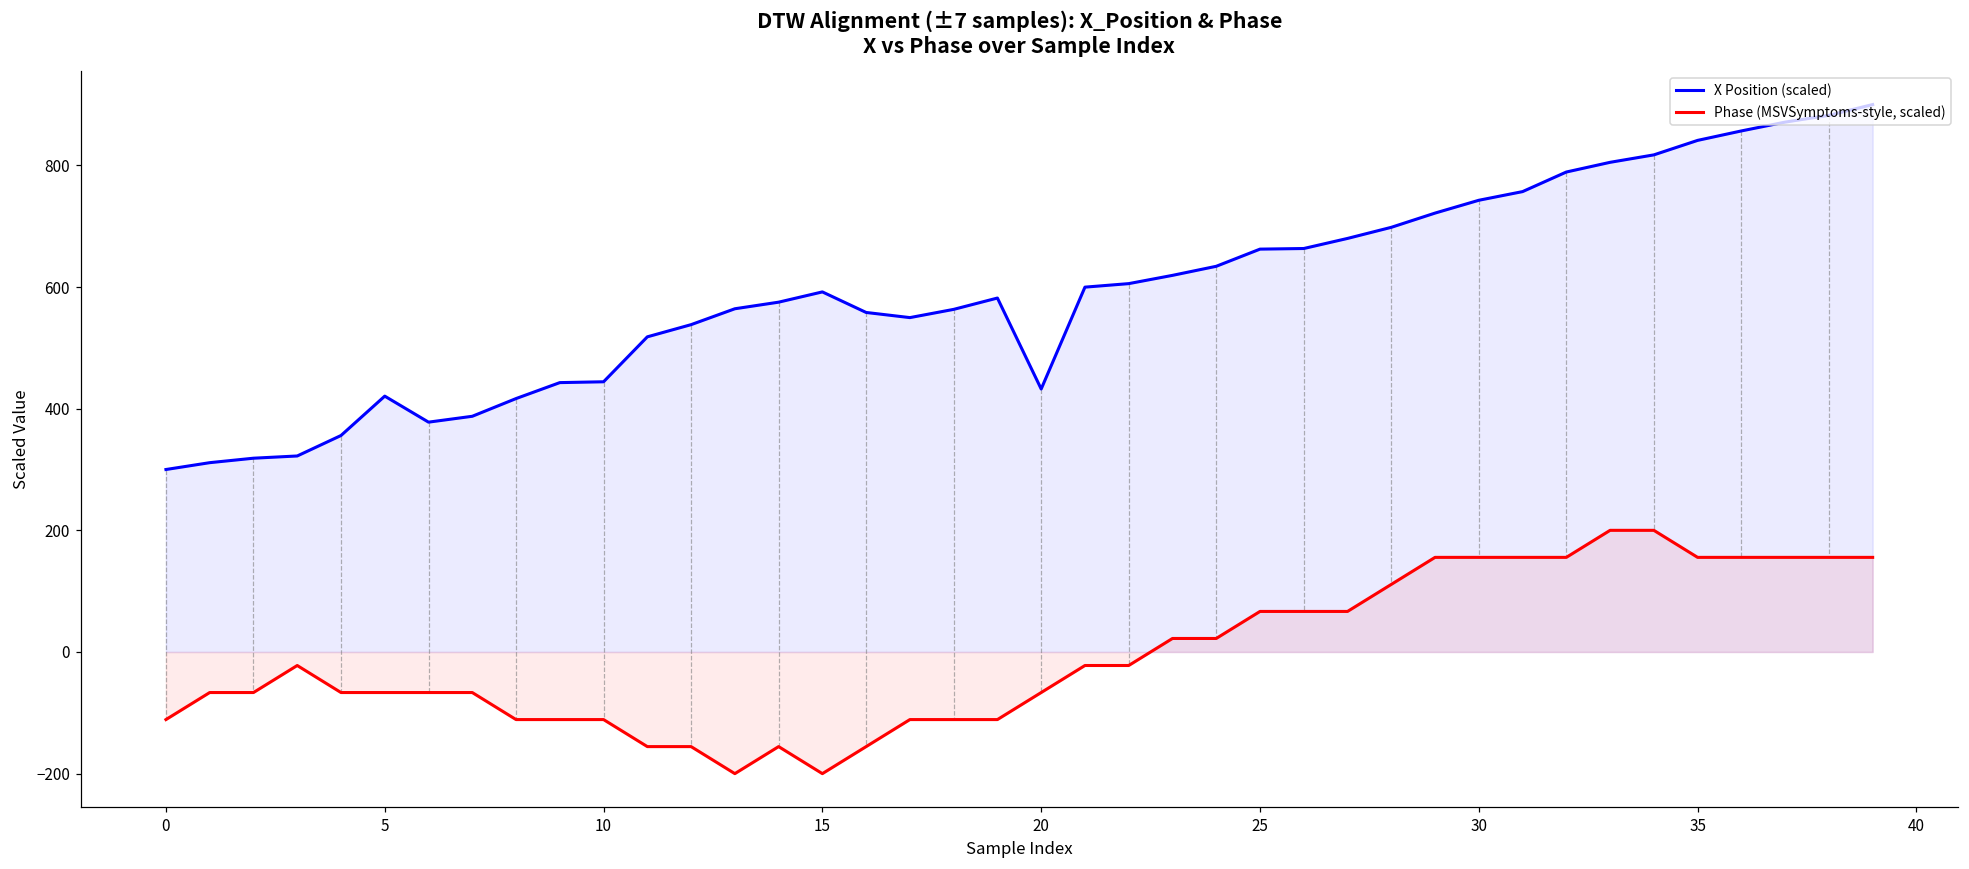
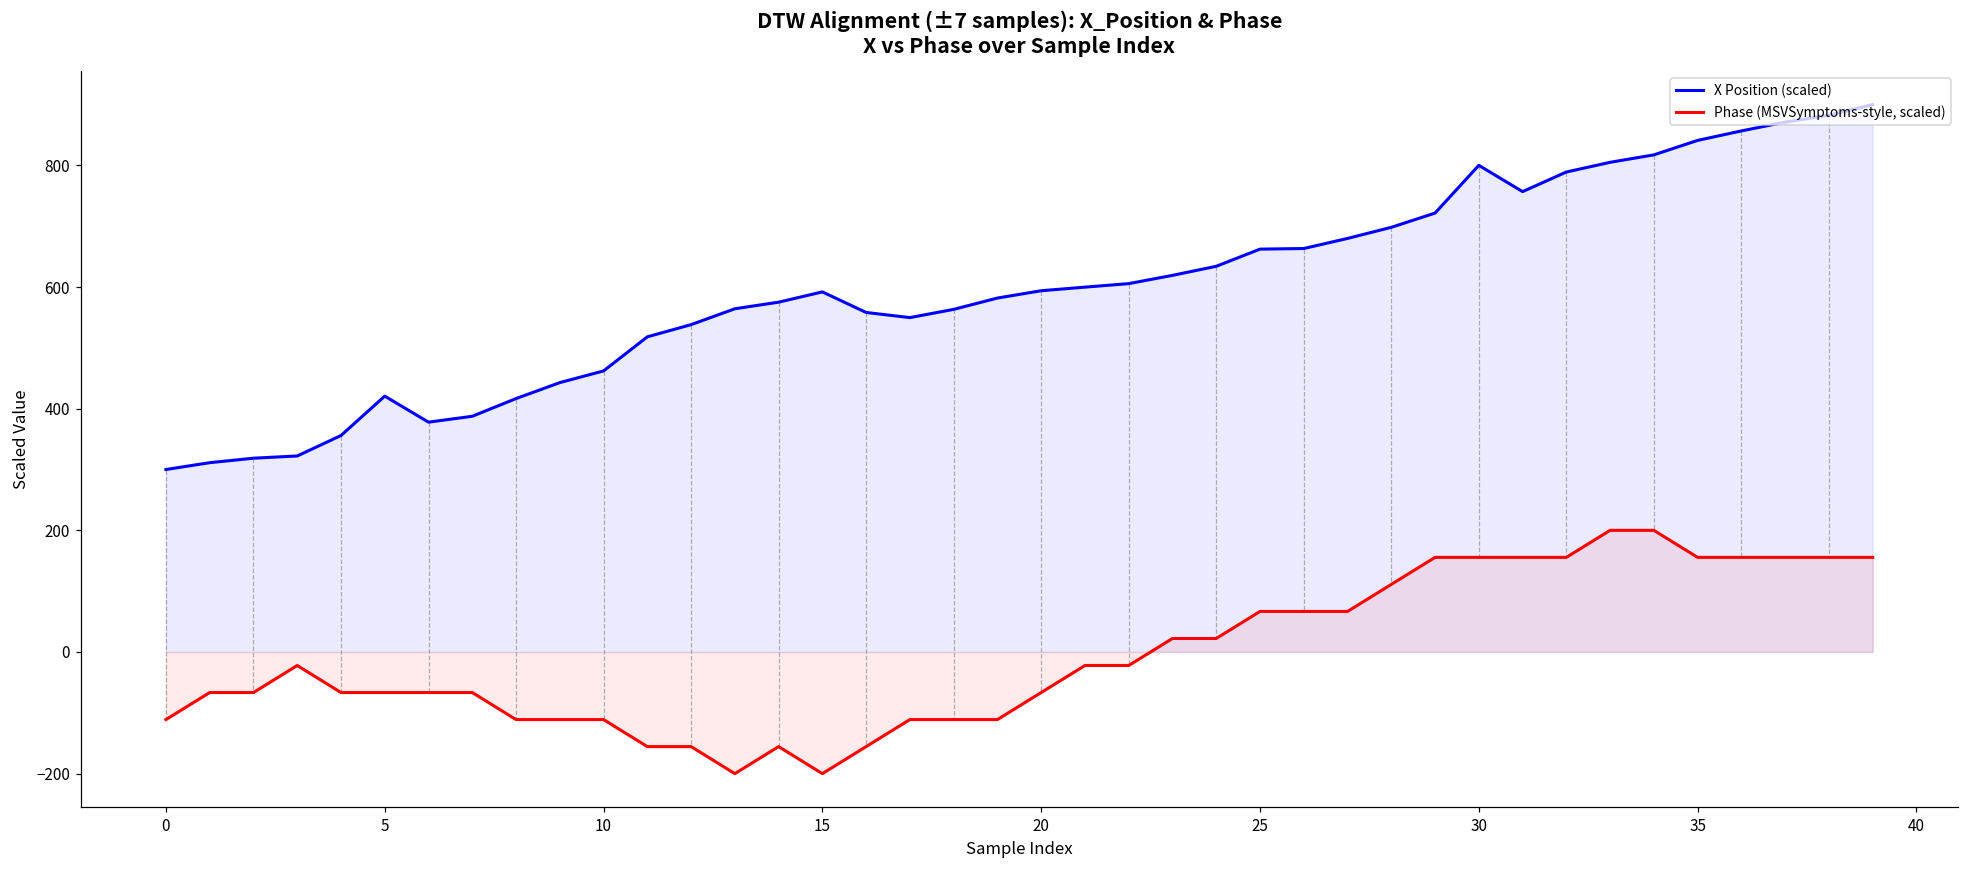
  {
    "X Position (scaled)": {
      "5": 420,
-     "10": 440,
+     "10": 460,
      "15": 590,
-     "20": 430,
+     "20": 590,
      "25": 660,
-     "30": 740,
+     "30": 800,
      "35": 840
    }
  }
